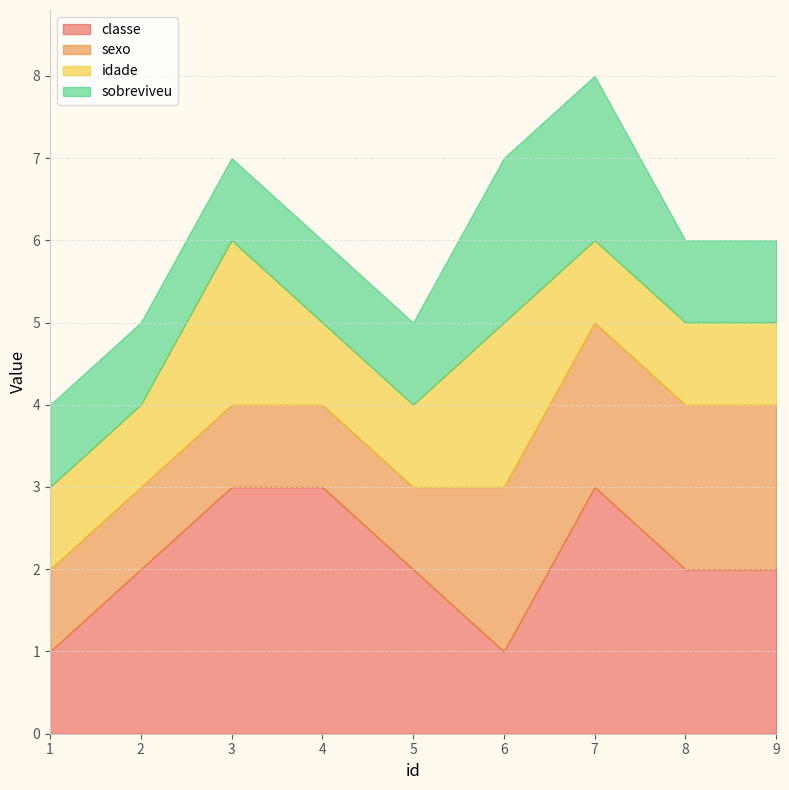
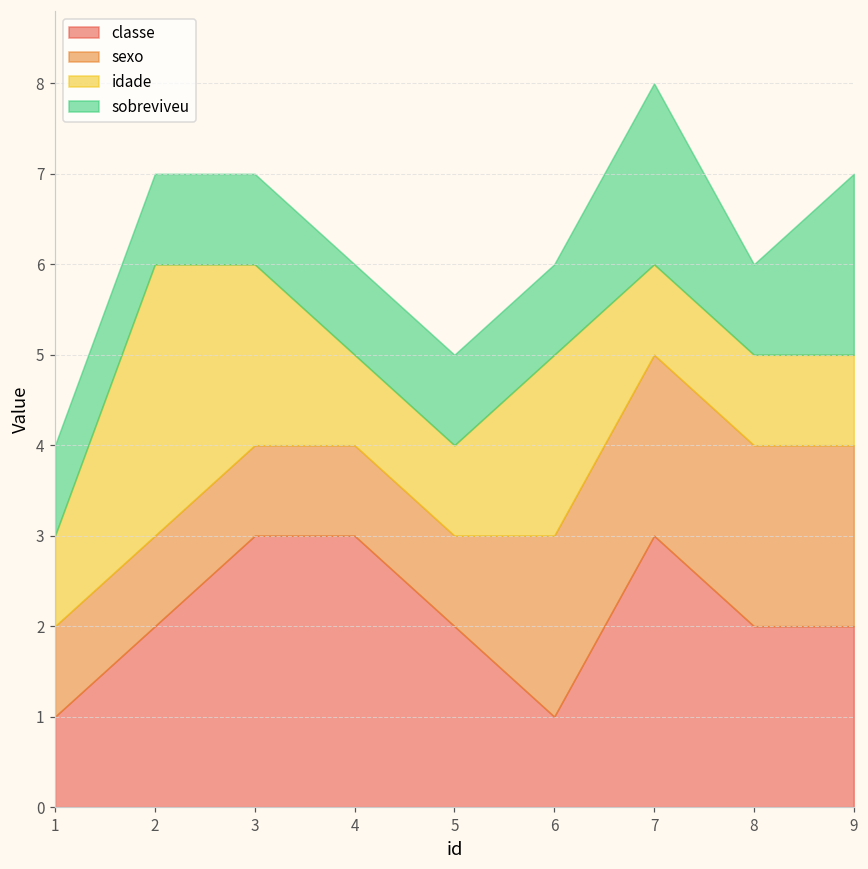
  {
    "idade": {
-     "2": 1
+     "2": 3
    },
    "sobreviveu": {
-     "6": 2,
-     "9": 1
+     "6": 1,
+     "9": 2
    }
  }
